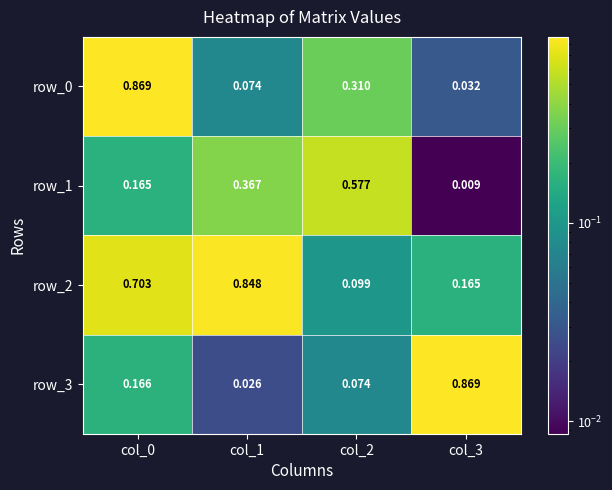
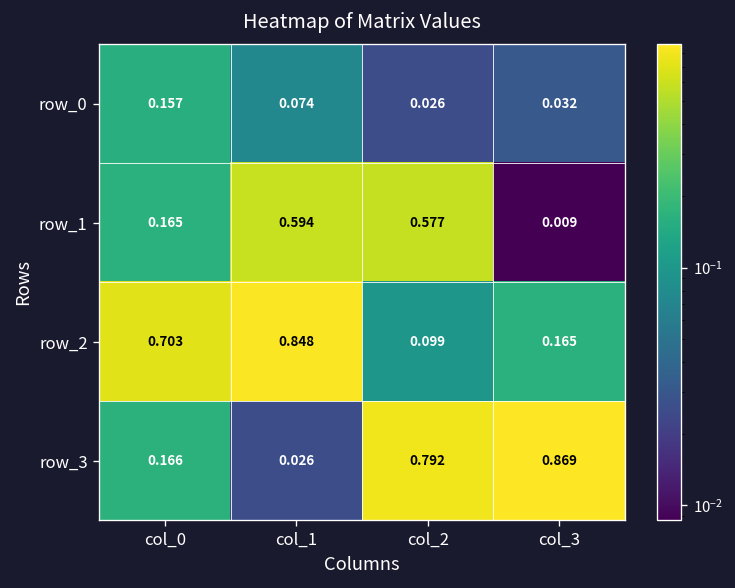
  {
    "row_0": {
-     "col_0": 0.869,
+     "col_0": 0.157,
      "col_1": 0.074,
-     "col_2": 0.310,
+     "col_2": 0.026,
      "col_3": 0.032
    },
    "row_1": {
      "col_0": 0.165,
-     "col_1": 0.367,
+     "col_1": 0.594,
      "col_2": 0.577,
      "col_3": 0.009
    },
    "row_2": {
      "col_0": 0.703,
      "col_1": 0.848,
      "col_2": 0.099,
      "col_3": 0.165
    },
    "row_3": {
      "col_0": 0.166,
      "col_1": 0.026,
-     "col_2": 0.074,
+     "col_2": 0.792,
      "col_3": 0.869
    }
  }
